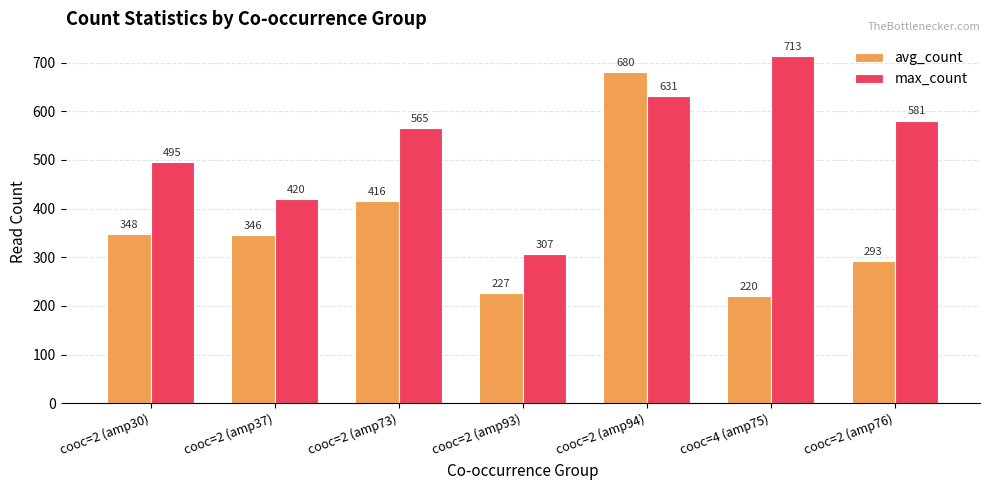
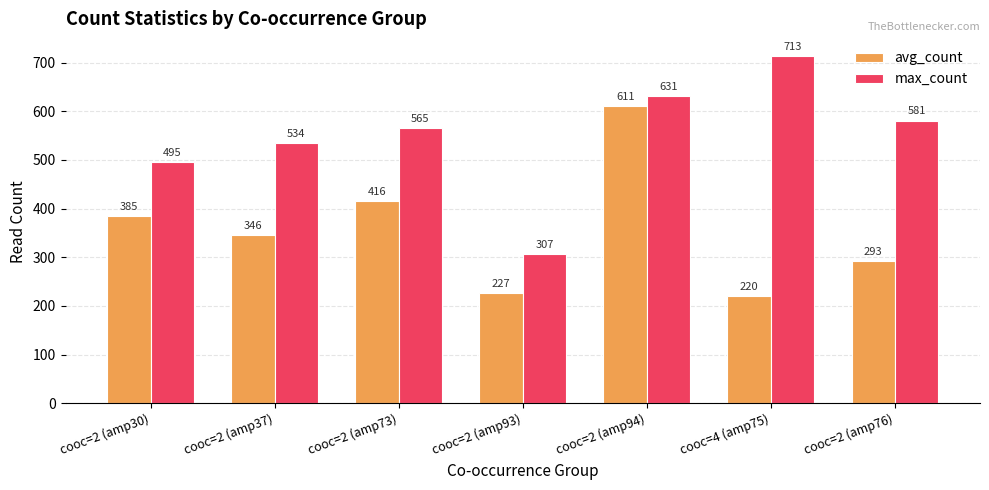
  {
    "avg_count": {
-     "cooc=2 (amp30)": 348,
+     "cooc=2 (amp30)": 385,
      "cooc=2 (amp37)": 346,
      "cooc=2 (amp73)": 416,
      "cooc=2 (amp93)": 227,
-     "cooc=2 (amp94)": 680,
+     "cooc=2 (amp94)": 611,
      "cooc=4 (amp75)": 220,
      "cooc=2 (amp76)": 293
    },
    "max_count": {
      "cooc=2 (amp30)": 495,
-     "cooc=2 (amp37)": 420,
+     "cooc=2 (amp37)": 534,
      "cooc=2 (amp73)": 565,
      "cooc=2 (amp93)": 307,
      "cooc=2 (amp94)": 631,
      "cooc=4 (amp75)": 713,
      "cooc=2 (amp76)": 581
    }
  }
